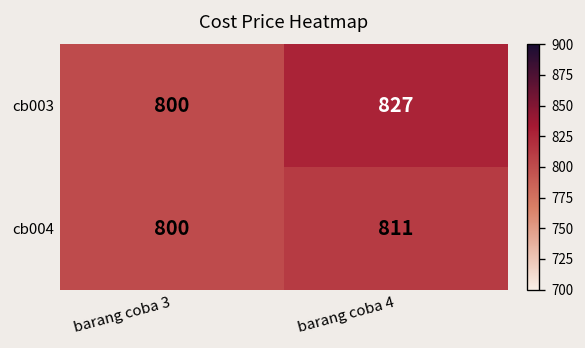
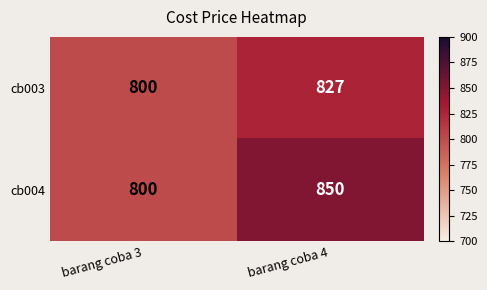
  {
    "cb003": {
      "barang coba 3": 800,
      "barang coba 4": 827
    },
    "cb004": {
      "barang coba 3": 800,
-     "barang coba 4": 811
+     "barang coba 4": 850
    }
  }
